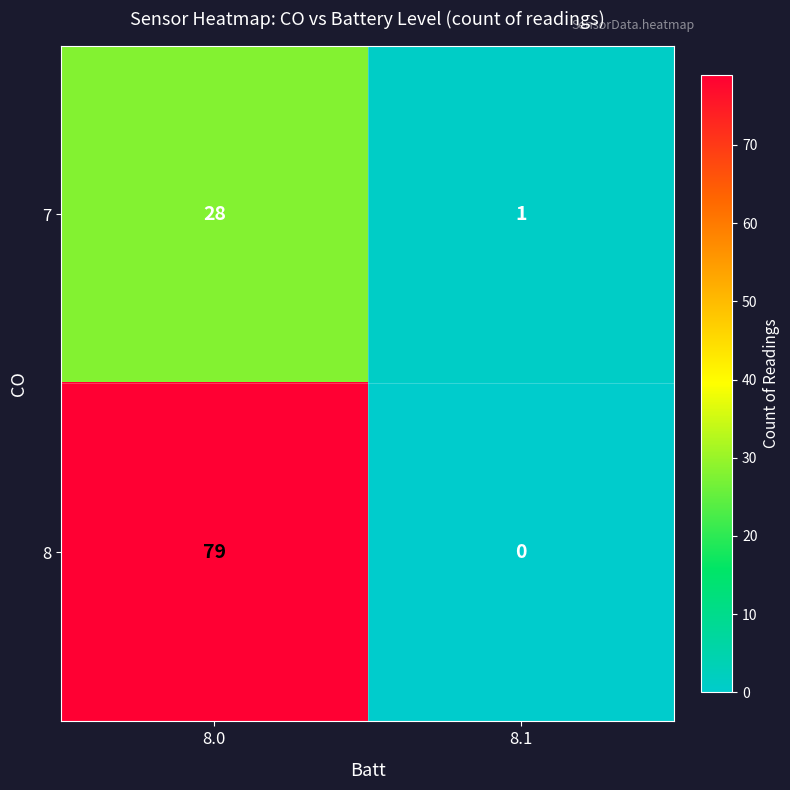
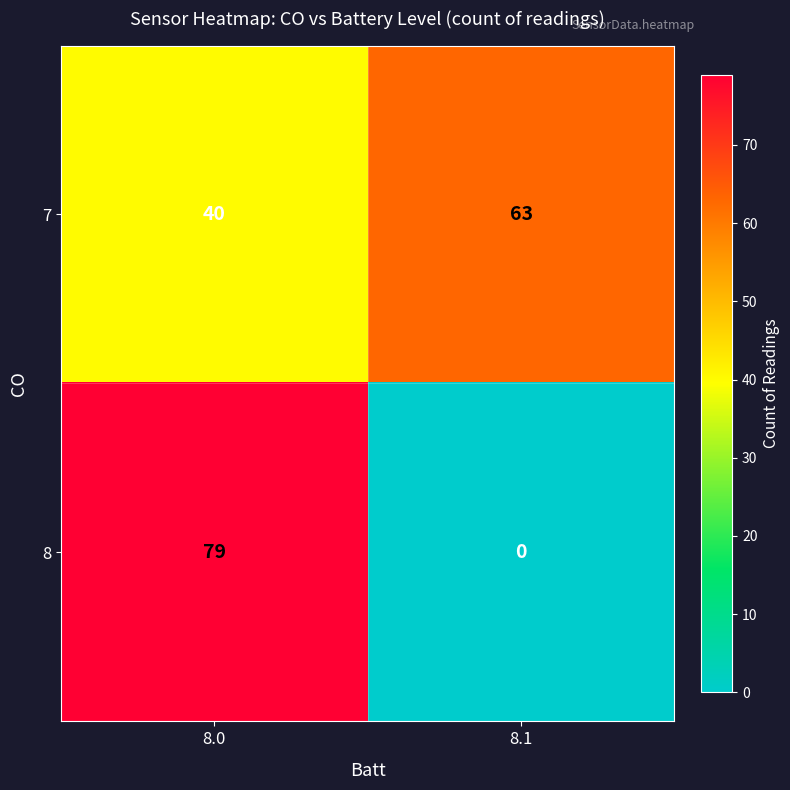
  {
    "7": {
-     "8.0": 28,
-     "8.1": 1
+     "8.0": 40,
+     "8.1": 63
    },
    "8": {
      "8.0": 79,
      "8.1": 0
    }
  }
